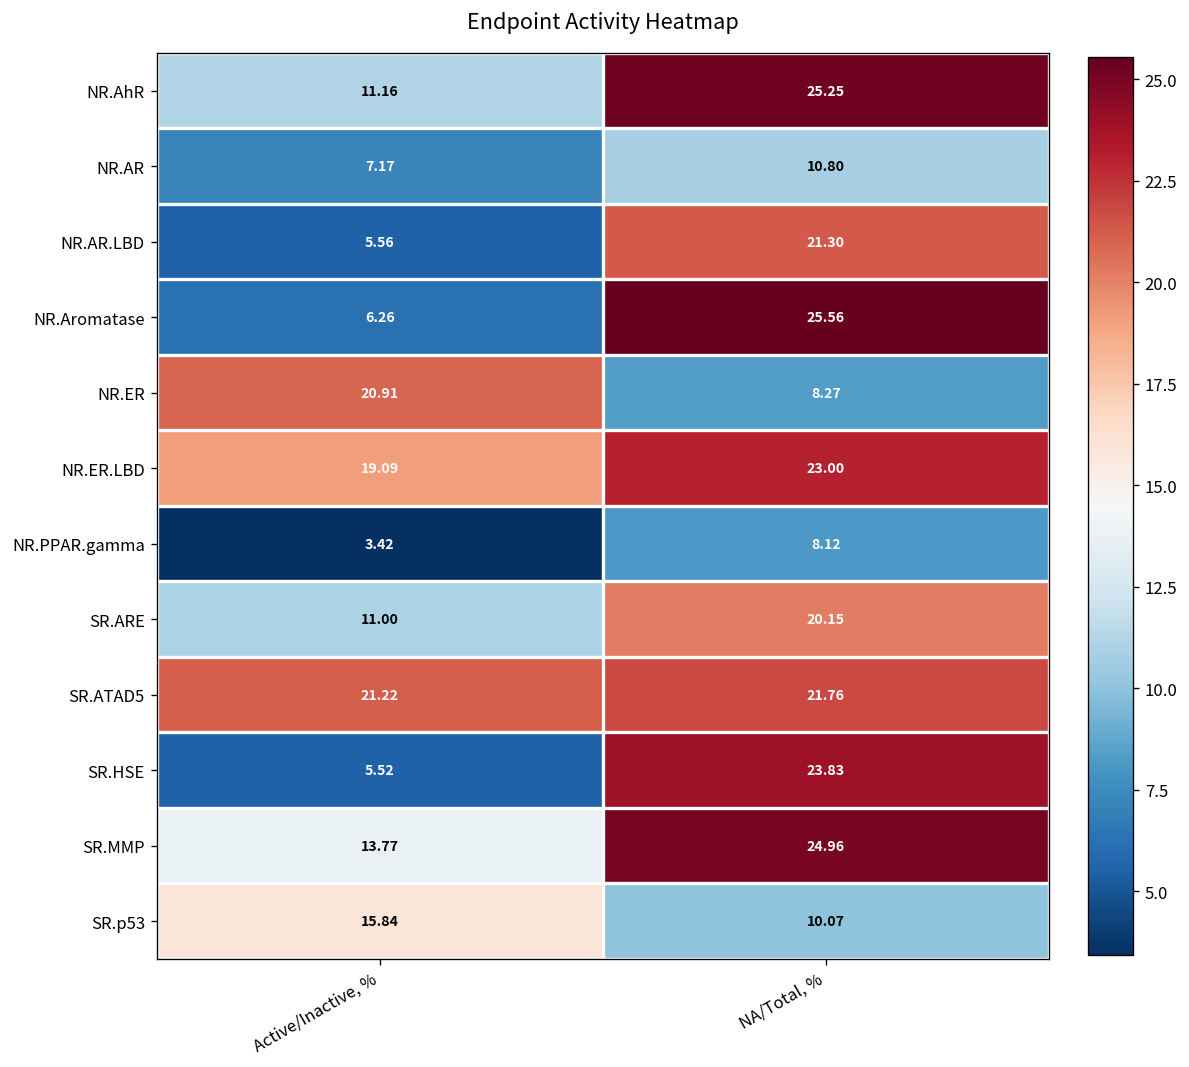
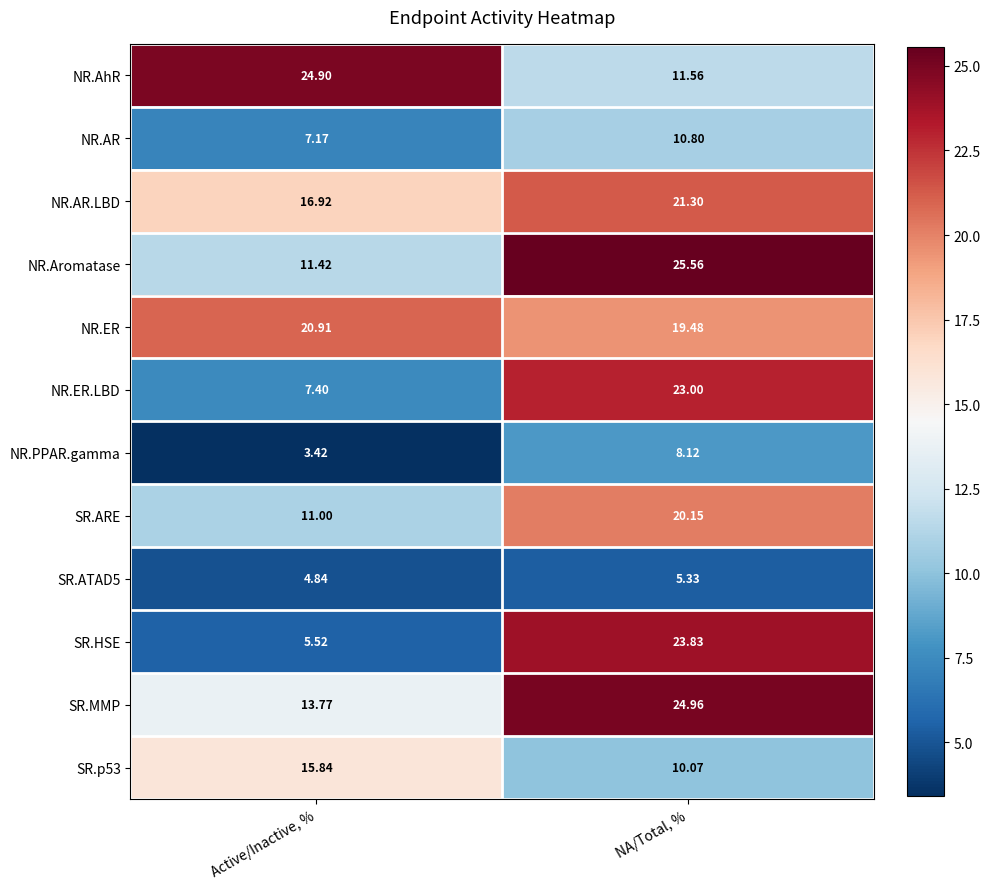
  {
    "NR.AhR": {
-     "Active/Inactive, %": 11.16,
-     "NA/Total, %": 25.25
+     "Active/Inactive, %": 24.90,
+     "NA/Total, %": 11.56
    },
    "NR.AR": {
      "Active/Inactive, %": 7.17,
      "NA/Total, %": 10.80
    },
    "NR.AR.LBD": {
-     "Active/Inactive, %": 5.56,
+     "Active/Inactive, %": 16.92,
      "NA/Total, %": 21.30
    },
    "NR.Aromatase": {
-     "Active/Inactive, %": 6.26,
+     "Active/Inactive, %": 11.42,
      "NA/Total, %": 25.56
    },
    "NR.ER": {
      "Active/Inactive, %": 20.91,
-     "NA/Total, %": 8.27
+     "NA/Total, %": 19.48
    },
    "NR.ER.LBD": {
-     "Active/Inactive, %": 19.09,
+     "Active/Inactive, %": 7.40,
      "NA/Total, %": 23.00
    },
    "NR.PPAR.gamma": {
      "Active/Inactive, %": 3.42,
      "NA/Total, %": 8.12
    },
    "SR.ARE": {
      "Active/Inactive, %": 11.00,
      "NA/Total, %": 20.15
    },
    "SR.ATAD5": {
-     "Active/Inactive, %": 21.22,
-     "NA/Total, %": 21.76
+     "Active/Inactive, %": 4.84,
+     "NA/Total, %": 5.33
    },
    "SR.HSE": {
      "Active/Inactive, %": 5.52,
      "NA/Total, %": 23.83
    },
    "SR.MMP": {
      "Active/Inactive, %": 13.77,
      "NA/Total, %": 24.96
    },
    "SR.p53": {
      "Active/Inactive, %": 15.84,
      "NA/Total, %": 10.07
    }
  }
